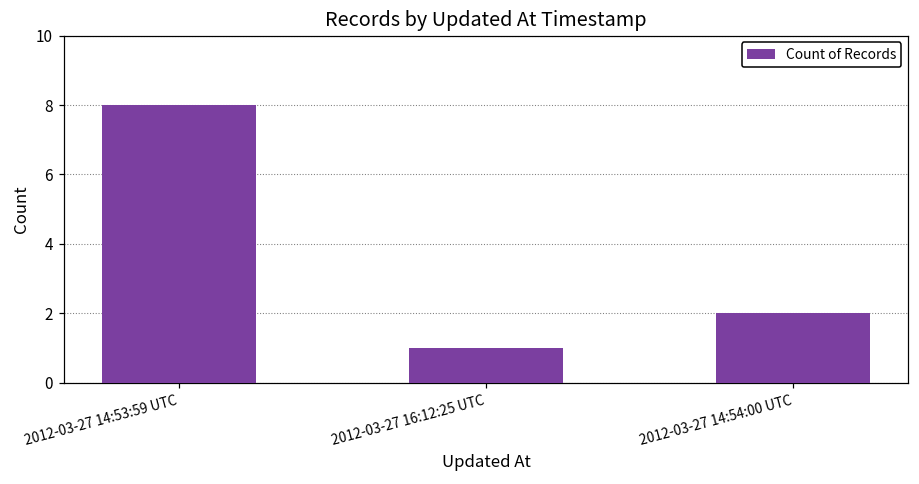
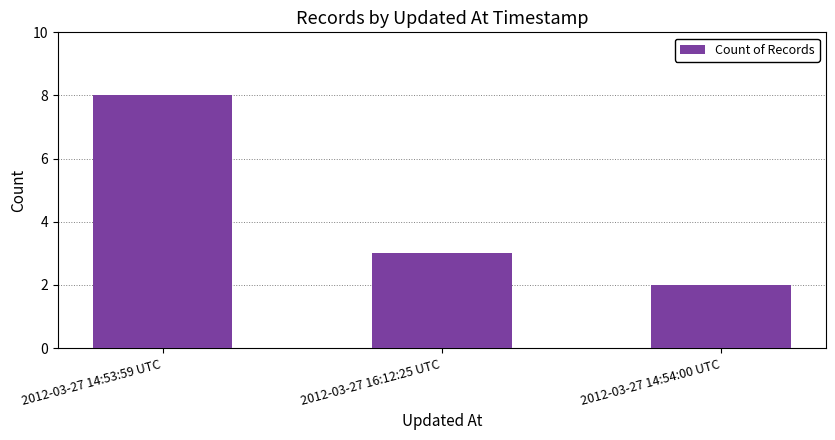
  {
    "2012-03-27 14:53:59 UTC": 8,
-   "2012-03-27 16:12:25 UTC": 1,
+   "2012-03-27 16:12:25 UTC": 3,
    "2012-03-27 14:54:00 UTC": 2
  }
